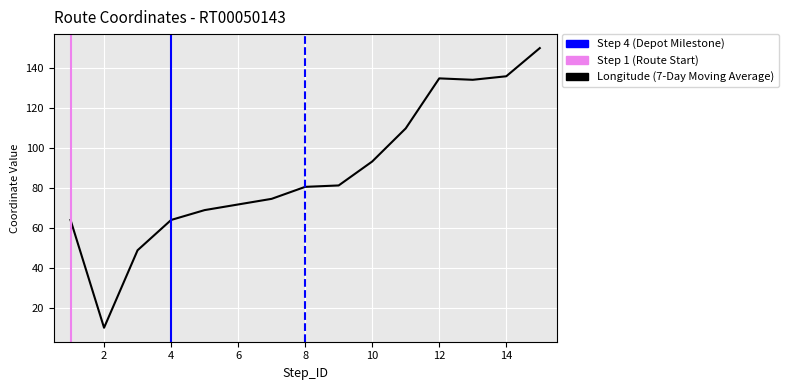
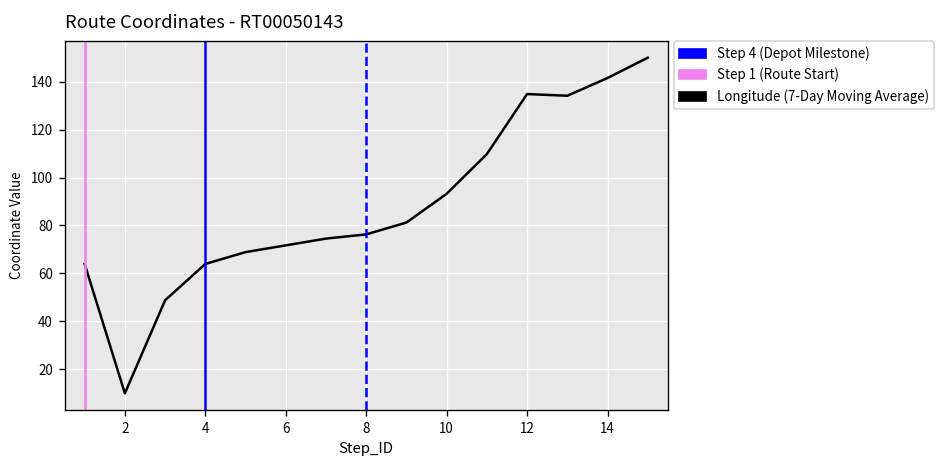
  {
    "2": 10,
    "4": 64,
    "6": 72,
-   "8": 81,
+   "8": 76,
    "10": 93,
    "12": 135,
-   "14": 136
+   "14": 142
  }
